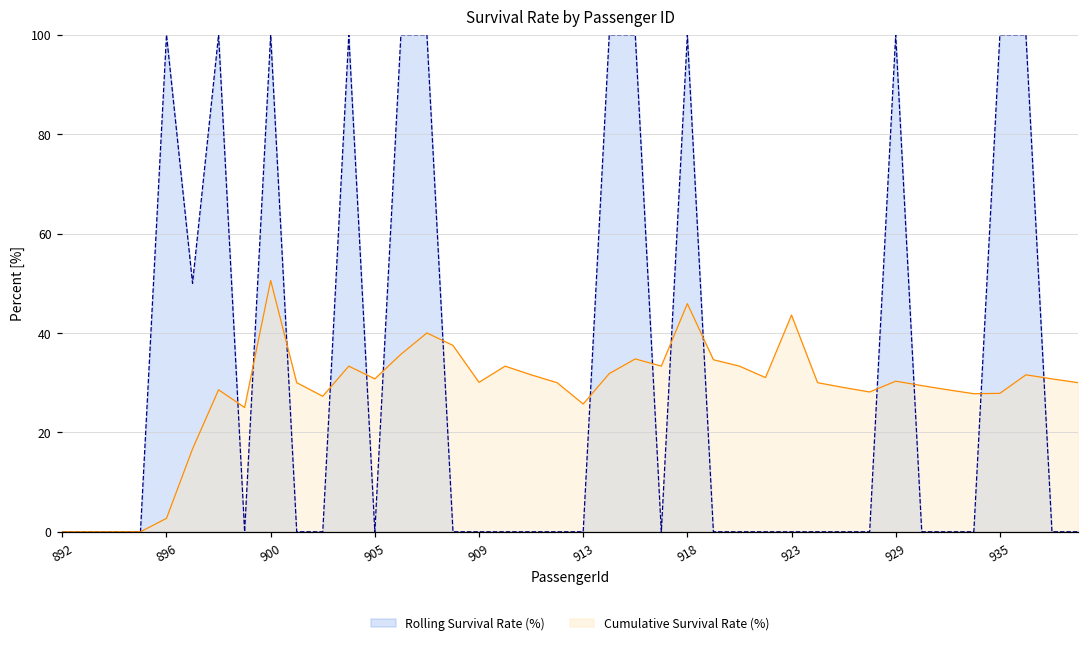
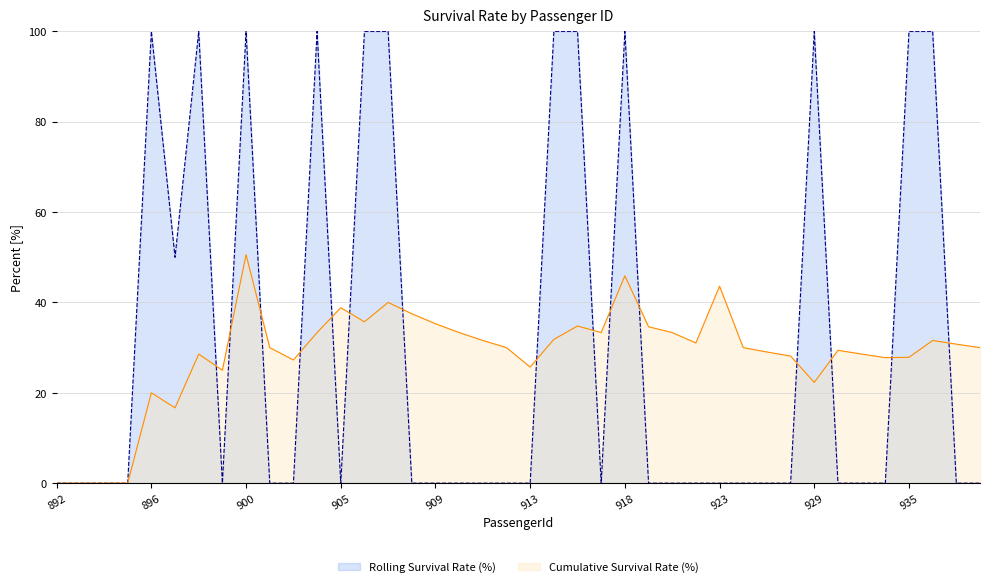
  {
    "Rolling Survival Rate (%)": {
      "896": 100,
      "900": 100,
      "905": 0,
      "909": 0,
      "913": 0,
      "918": 100,
      "923": 0,
      "929": 100,
      "935": 100
    },
    "Cumulative Survival Rate (%)": {
-     "896": 3,
+     "896": 20,
      "900": 51,
-     "905": 31,
-     "909": 30,
+     "905": 39,
+     "909": 35,
      "913": 26,
      "918": 46,
      "923": 44,
-     "929": 30,
+     "929": 22,
      "935": 28
    }
  }
